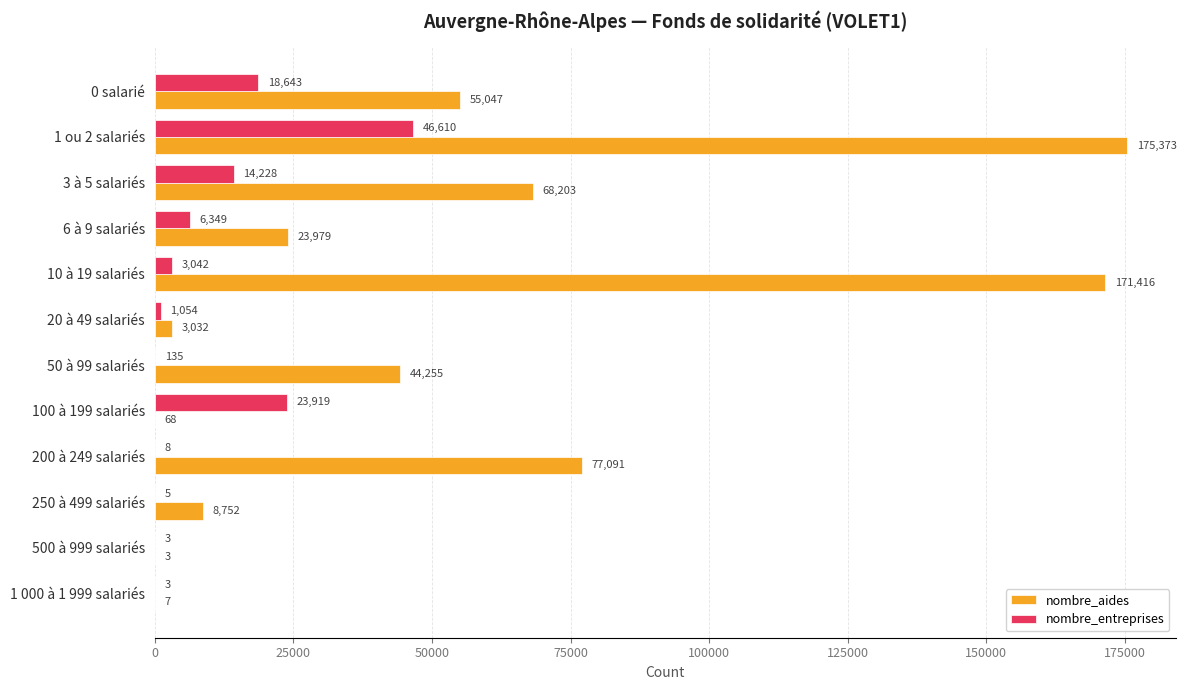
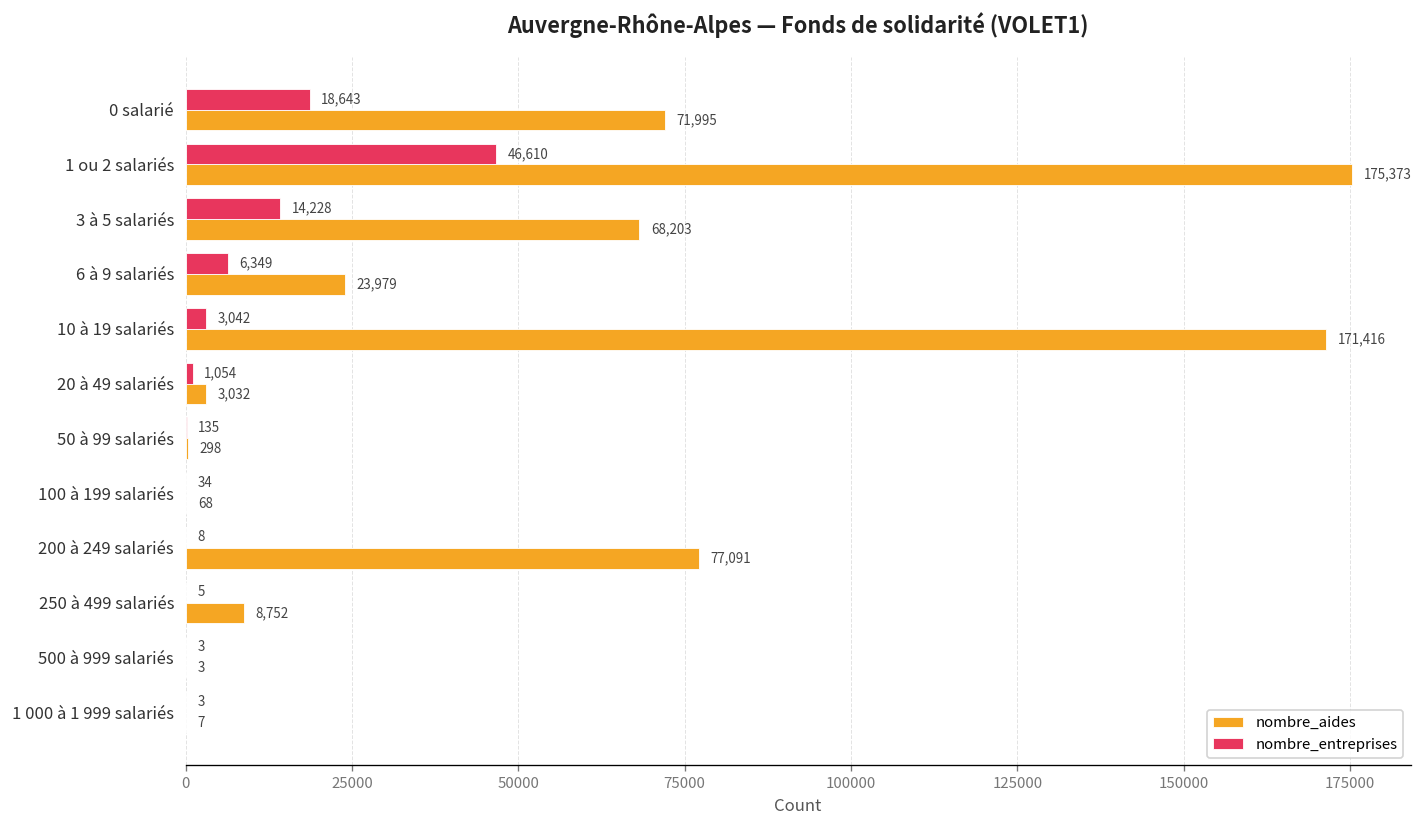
  {
    "nombre_aides": {
-     "0 salarié": "55,047",
+     "0 salarié": "71,995",
      "1 ou 2 salariés": "175,373",
      "3 à 5 salariés": "68,203",
      "6 à 9 salariés": "23,979",
      "10 à 19 salariés": "171,416",
      "20 à 49 salariés": "3,032",
-     "50 à 99 salariés": "44,255",
+     "50 à 99 salariés": "298",
      "100 à 199 salariés": "68",
      "200 à 249 salariés": "77,091",
      "250 à 499 salariés": "8,752",
      "500 à 999 salariés": "3",
      "1 000 à 1 999 salariés": "7"
    },
    "nombre_entreprises": {
      "0 salarié": "18,643",
      "1 ou 2 salariés": "46,610",
      "3 à 5 salariés": "14,228",
      "6 à 9 salariés": "6,349",
      "10 à 19 salariés": "3,042",
      "20 à 49 salariés": "1,054",
      "50 à 99 salariés": "135",
-     "100 à 199 salariés": "23,919",
+     "100 à 199 salariés": "34",
      "200 à 249 salariés": "8",
      "250 à 499 salariés": "5",
      "500 à 999 salariés": "3",
      "1 000 à 1 999 salariés": "3"
    }
  }
